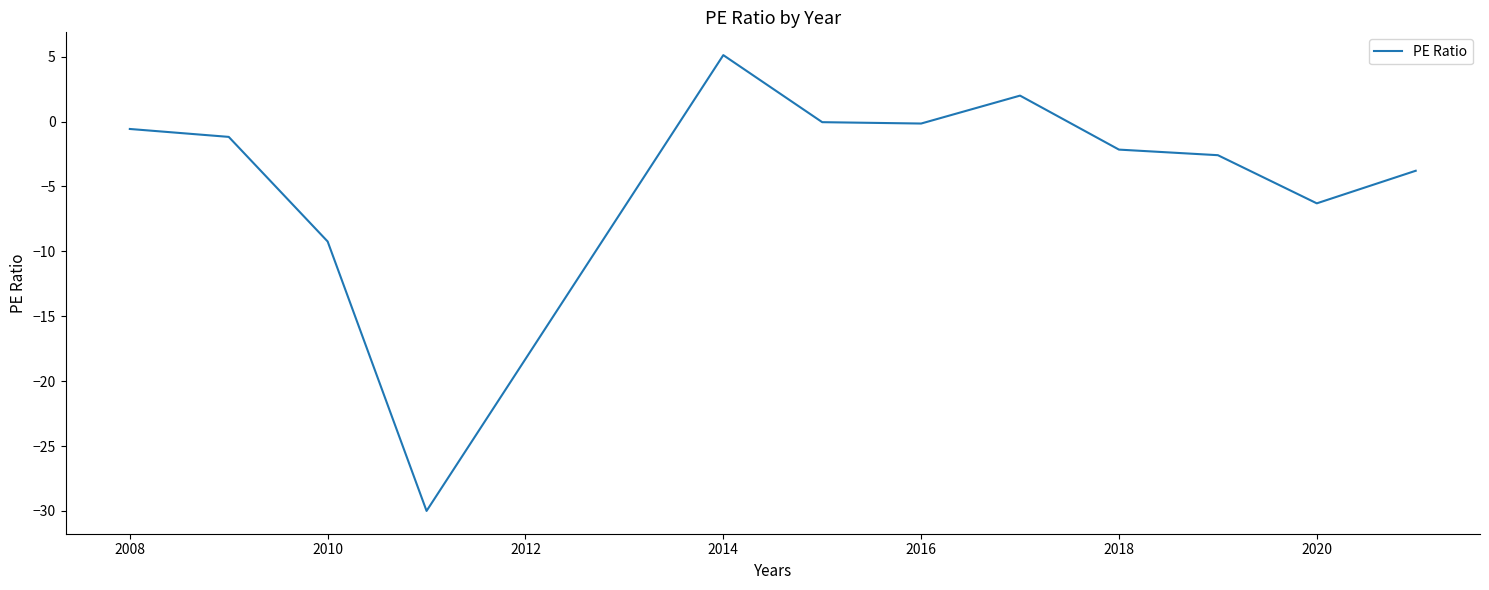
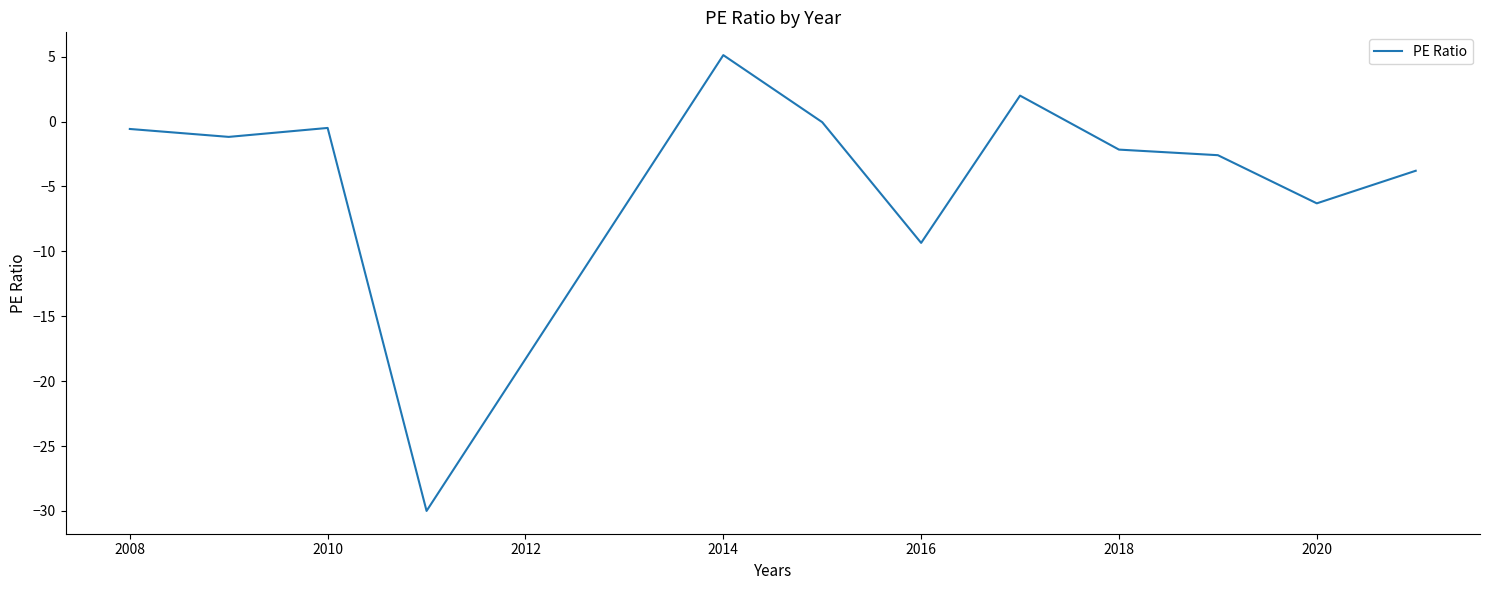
  {
    "2008": -0.6,
-   "2010": -9.2,
+   "2010": -0.5,
    "2014": 5.1,
-   "2016": -0.2,
+   "2016": -9.3,
    "2018": -2.2,
    "2020": -6.3
  }
